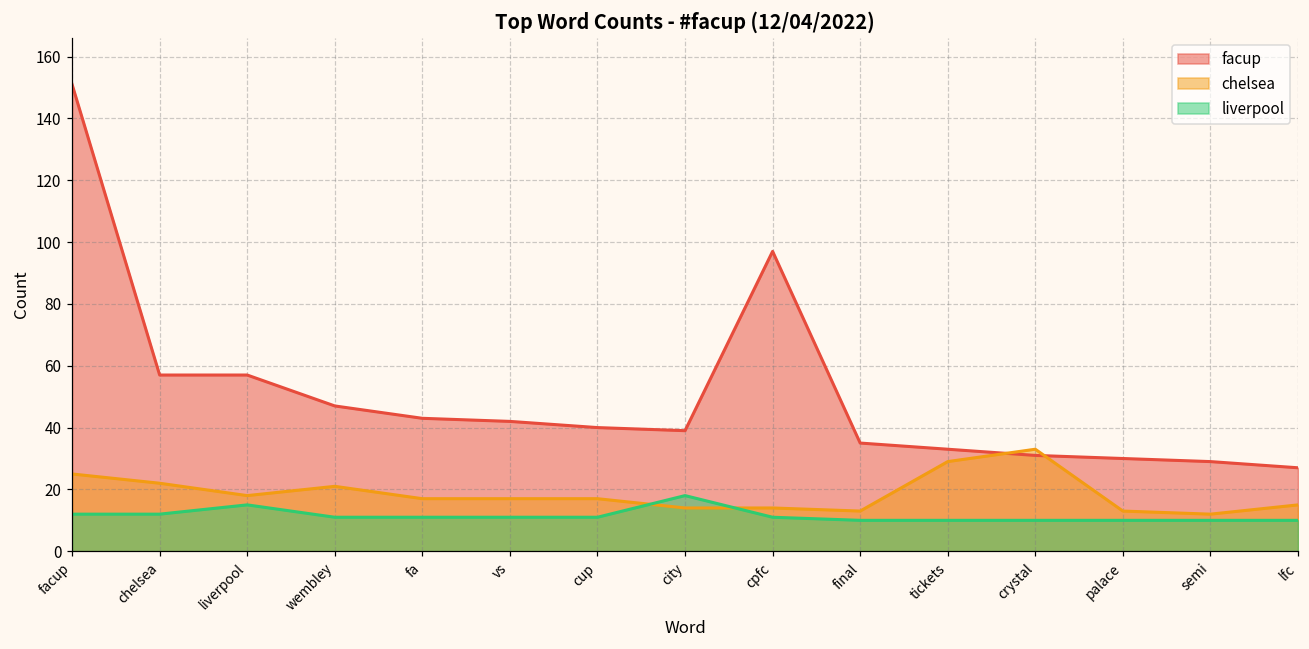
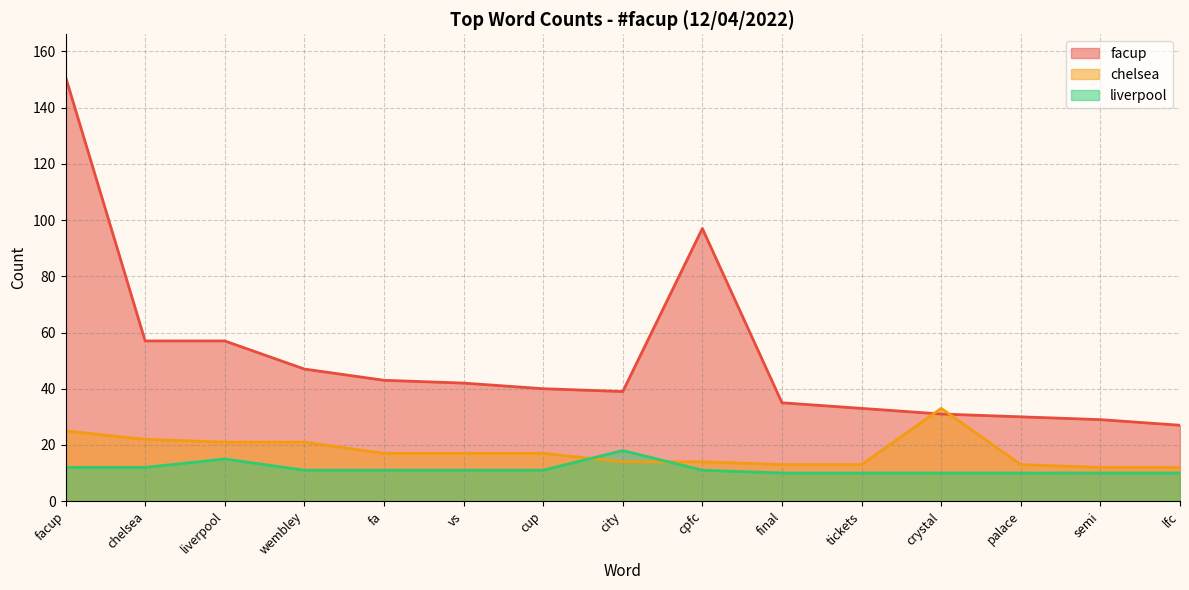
  {
    "facup": {
      "facup": 151,
      "chelsea": 57,
      "liverpool": 57,
      "wembley": 47,
      "fa": 43,
      "vs": 42,
      "cup": 40,
      "city": 39,
      "cpfc": 97,
      "final": 35,
      "tickets": 33,
      "crystal": 31,
      "palace": 30,
      "semi": 29,
      "lfc": 27
    },
    "chelsea": {
      "facup": 25,
      "chelsea": 22,
-     "liverpool": 18,
+     "liverpool": 21,
      "wembley": 21,
      "fa": 17,
      "vs": 17,
      "cup": 17,
      "city": 14,
      "cpfc": 14,
      "final": 13,
-     "tickets": 29,
+     "tickets": 13,
      "crystal": 33,
      "palace": 13,
      "semi": 12,
-     "lfc": 15
+     "lfc": 12
    },
    "liverpool": {
      "facup": 12,
      "chelsea": 12,
      "liverpool": 15,
      "wembley": 11,
      "fa": 11,
      "vs": 11,
      "cup": 11,
      "city": 18,
      "cpfc": 11,
      "final": 10,
      "tickets": 10,
      "crystal": 10,
      "palace": 10,
      "semi": 10,
      "lfc": 10
    }
  }
